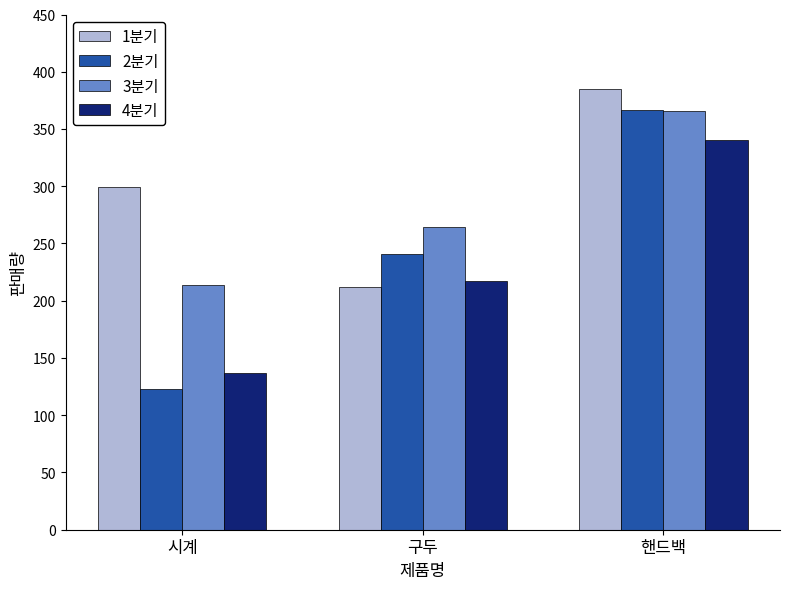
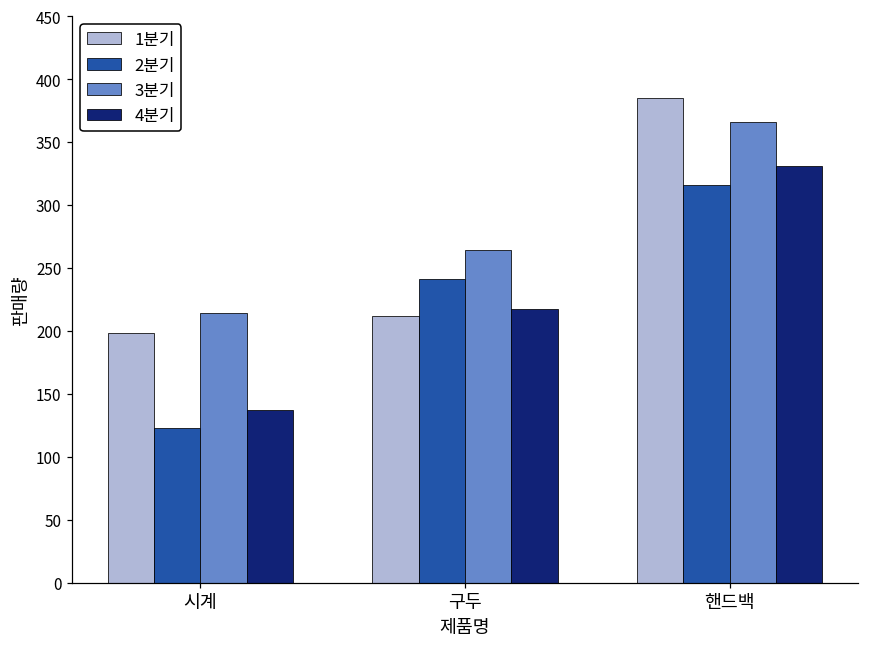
  {
    "1분기": {
-     "시계": 299,
+     "시계": 198,
      "구두": 212,
      "핸드백": 385
    },
    "2분기": {
      "시계": 123,
      "구두": 241,
-     "핸드백": 367
+     "핸드백": 316
    },
    "3분기": {
      "시계": 214,
      "구두": 264,
      "핸드백": 366
    },
    "4분기": {
      "시계": 137,
      "구두": 217,
-     "핸드백": 340
+     "핸드백": 331
    }
  }
